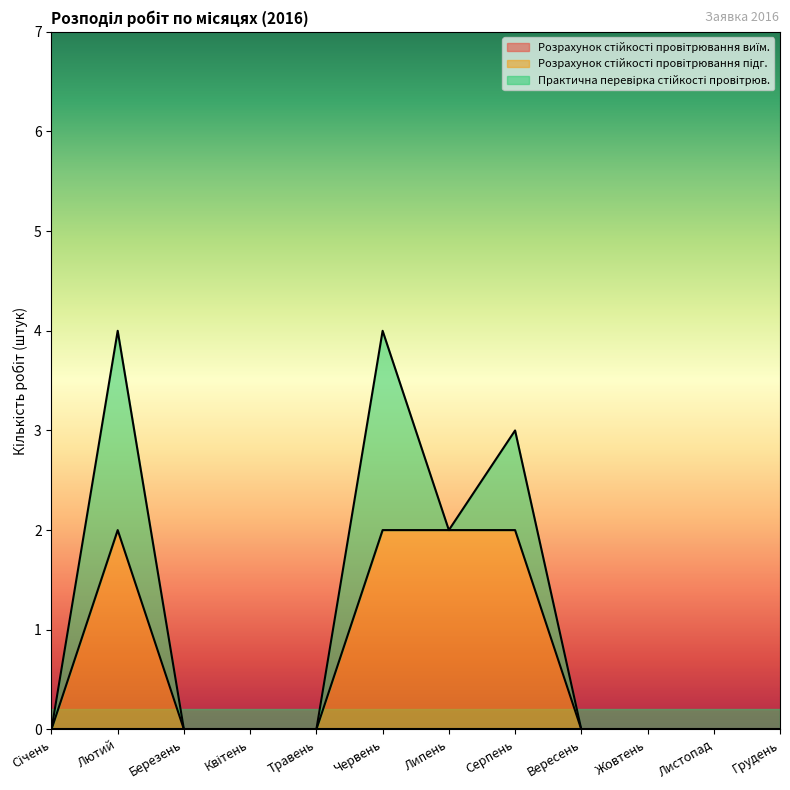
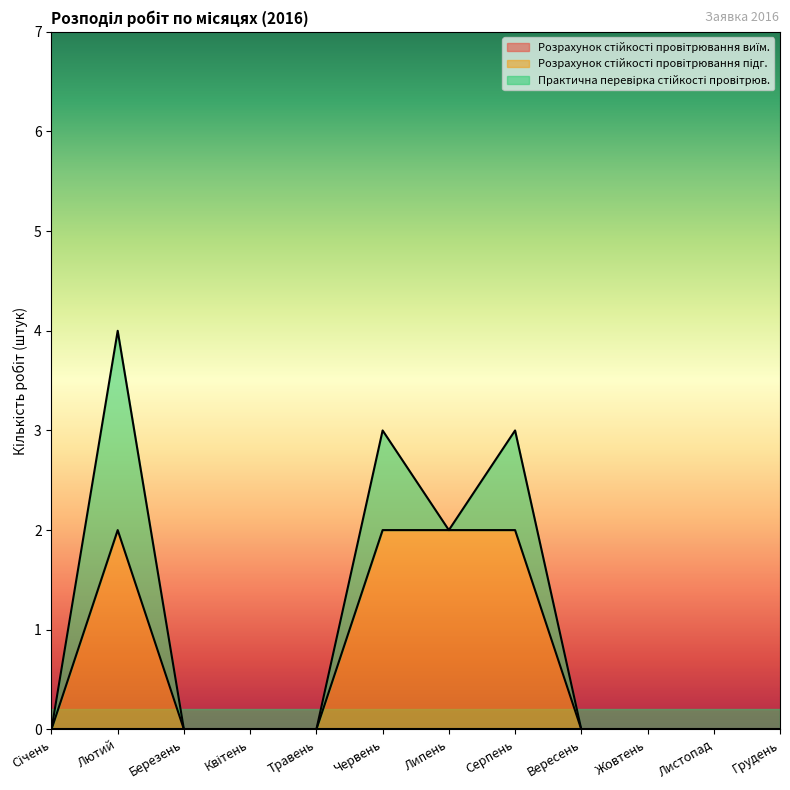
  {
    "Розрахунок стійкості провітрювання підг.": {
      "Лютий": 2,
      "Червень": 2,
      "Серпень": 2
    },
    "Практична перевірка стійкості провітрюв.": {
      "Лютий": 2,
-     "Червень": 2,
+     "Червень": 1,
      "Серпень": 1
    }
  }
